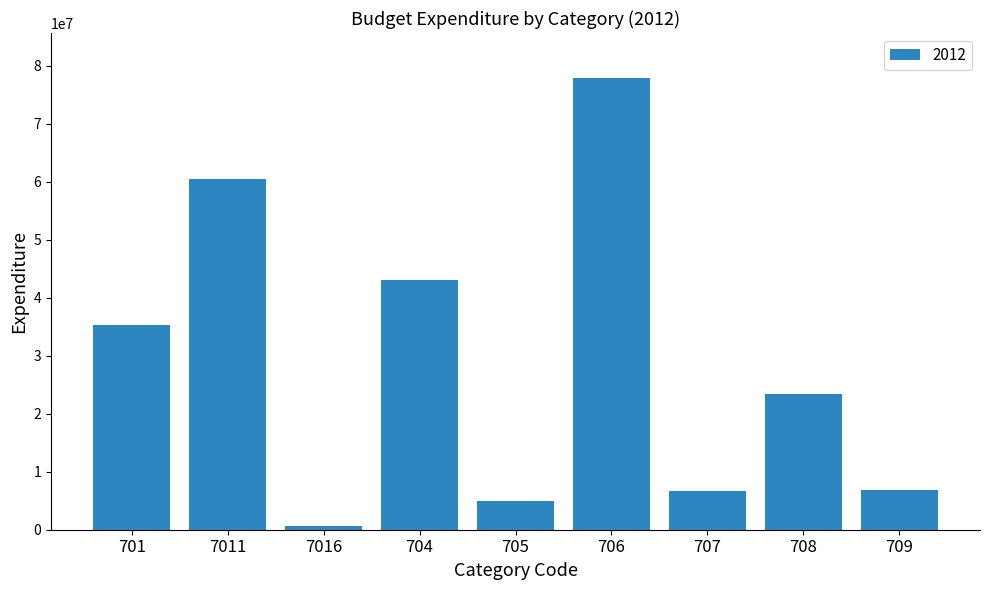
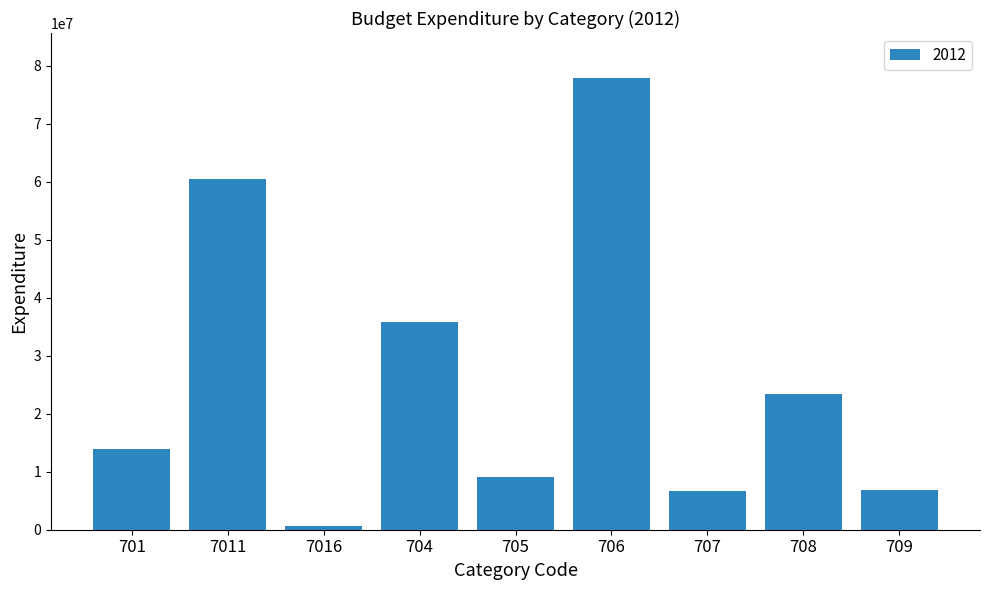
  {
-   "701": 35000000,
+   "701": 14000000,
    "7011": 60000000,
    "7016": 1000000,
-   "704": 43000000,
-   "705": 5000000,
+   "704": 36000000,
+   "705": 9000000,
    "706": 78000000,
    "707": 7000000,
    "708": 23000000,
    "709": 7000000
  }
